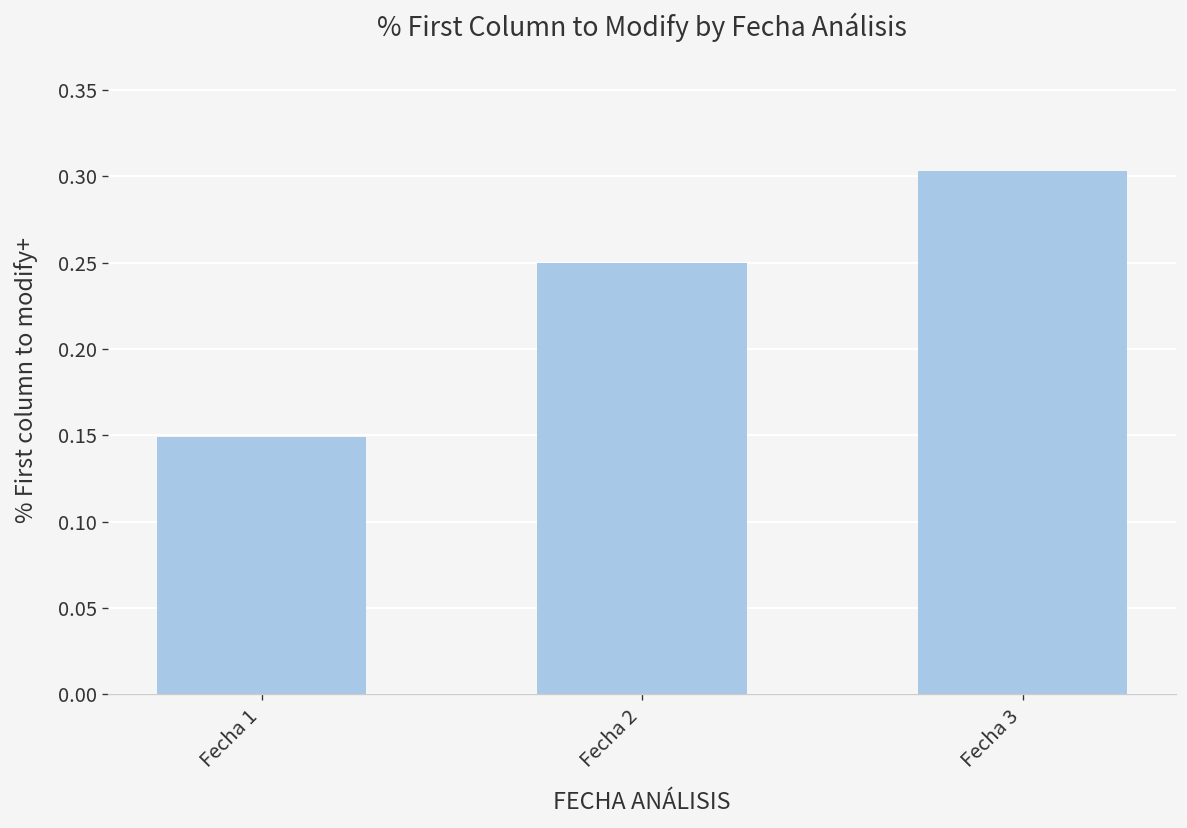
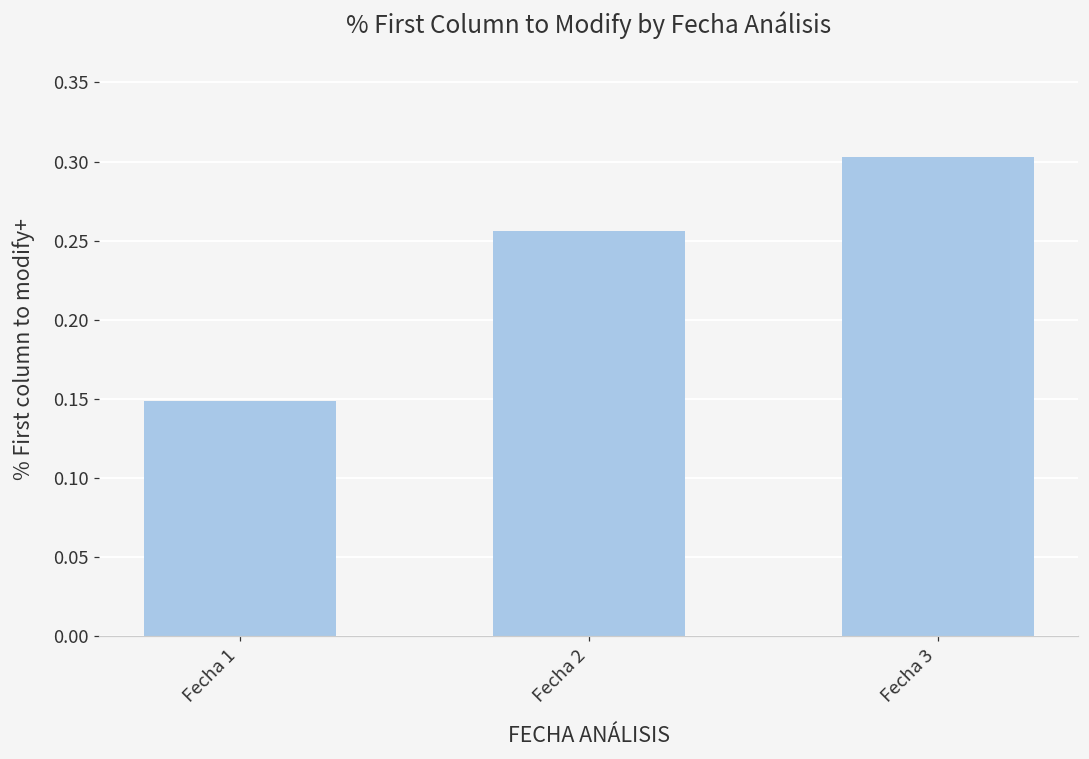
  {
    "Fecha 1": 0.149,
-   "Fecha 2": 0.250,
+   "Fecha 2": 0.256,
    "Fecha 3": 0.303
  }
